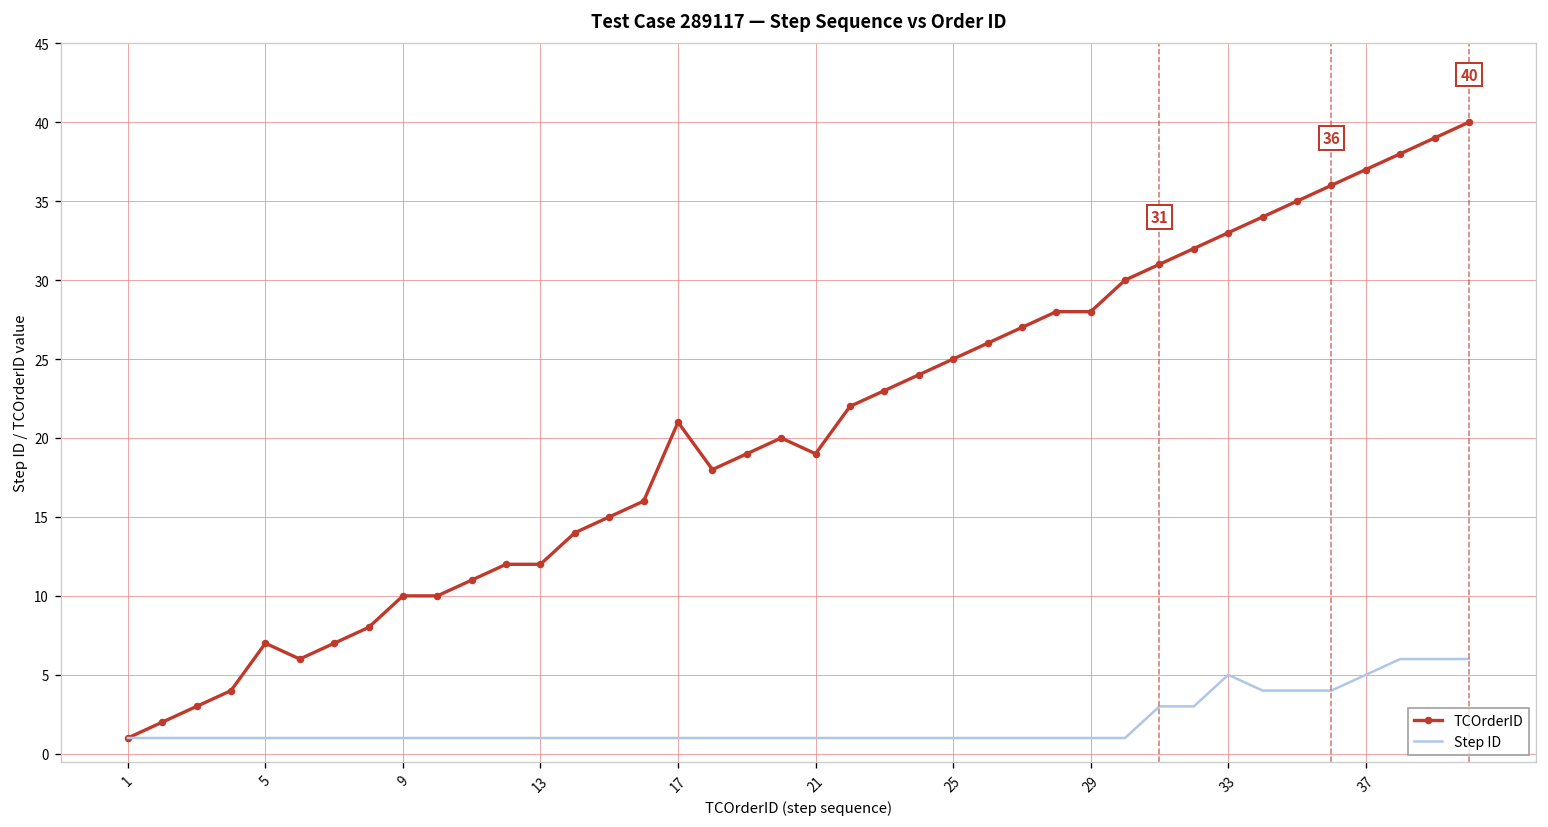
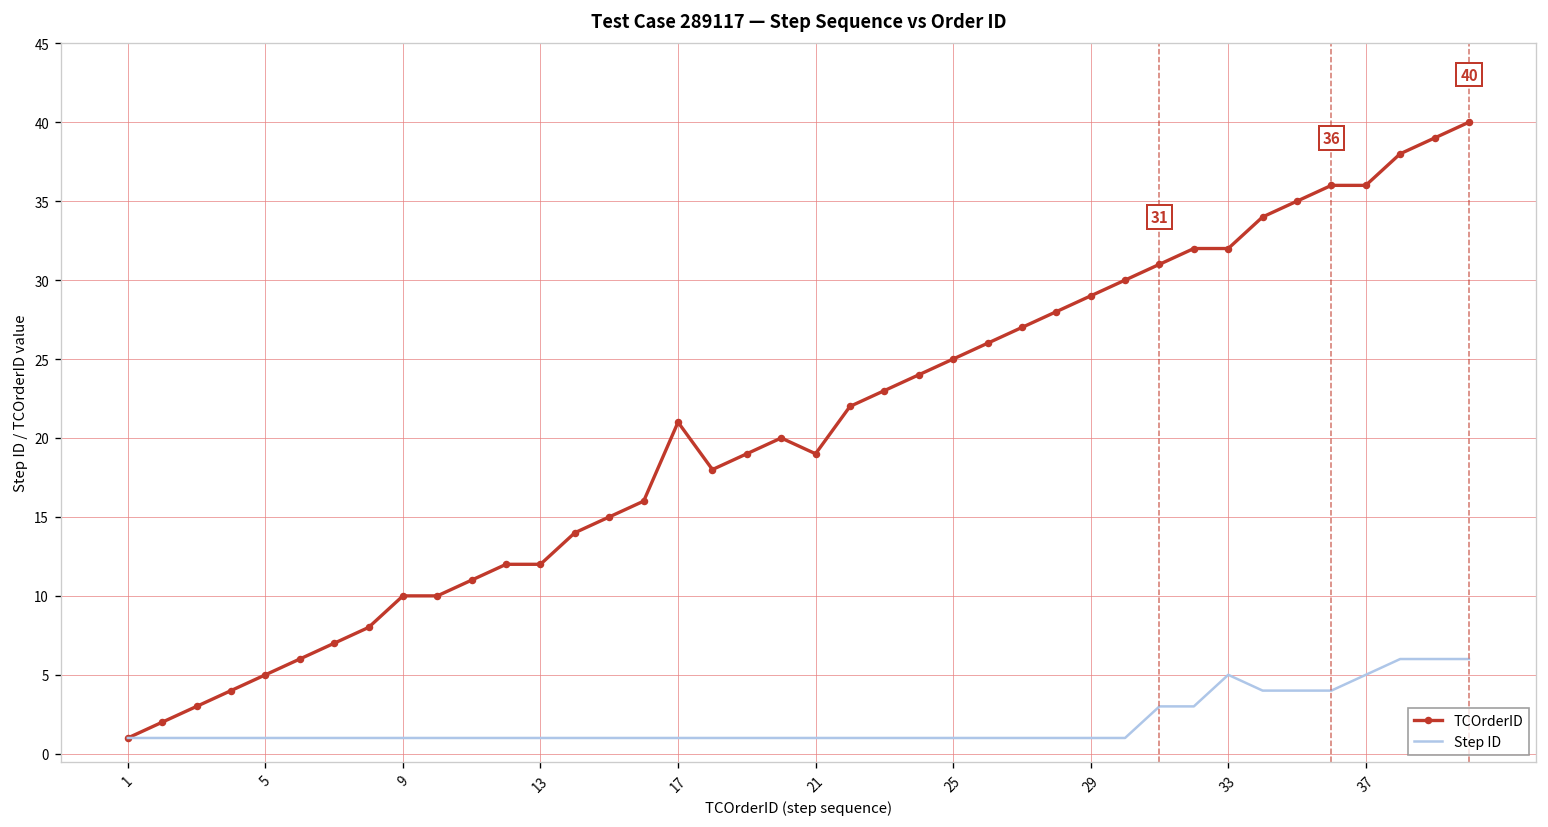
  {
    "TCOrderID": {
-     "5": 7,
+     "5": 5,
      "9": 10,
      "13": 12,
      "17": 21,
      "21": 19,
      "25": 25,
-     "29": 28,
-     "33": 33,
-     "37": 37
+     "29": 29,
+     "33": 32,
+     "37": 36
    },
    "Step ID": {
      "5": 1,
      "9": 1,
      "13": 1,
      "17": 1,
      "21": 1,
      "25": 1,
      "29": 1,
      "33": 5,
      "37": 5
    }
  }
